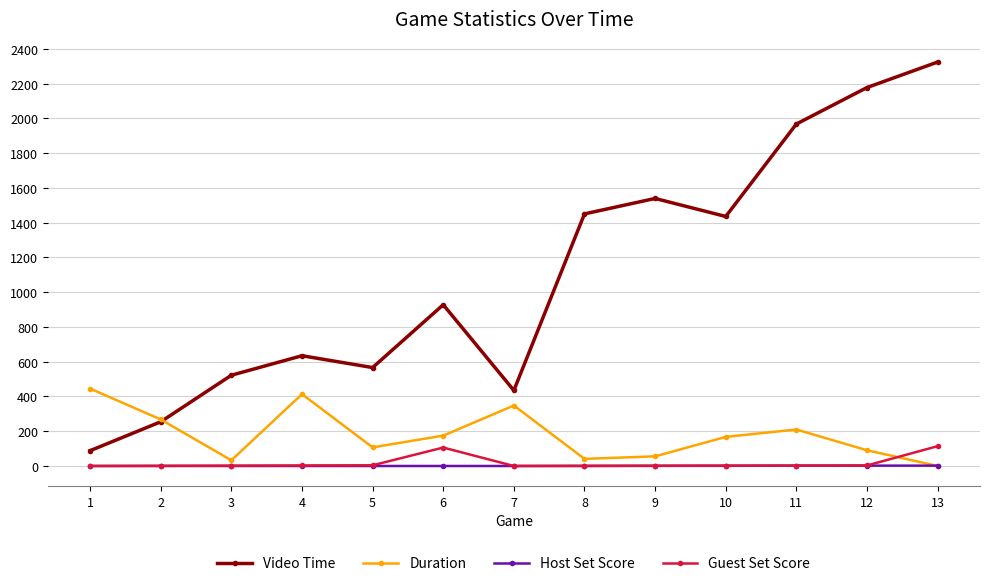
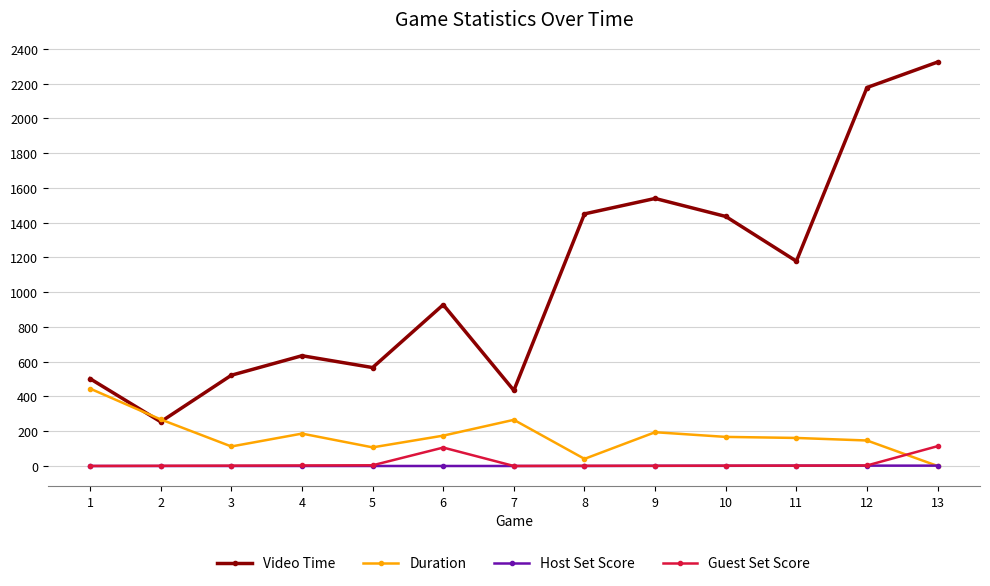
  {
    "Video Time": {
-     "1": 90,
+     "1": 500,
      "3": 520,
      "4": 630,
      "5": 570,
      "6": 930,
      "7": 430,
      "8": 1450,
      "9": 1540,
      "10": 1440,
-     "11": 1970,
+     "11": 1180,
      "12": 2180,
      "13": 2320
    },
    "Duration": {
      "1": 450,
-     "3": 30,
-     "4": 410,
+     "3": 110,
+     "4": 190,
      "5": 110,
      "6": 170,
-     "7": 350,
+     "7": 270,
      "8": 40,
-     "9": 60,
+     "9": 190,
      "10": 170,
-     "11": 210,
-     "12": 90
+     "11": 160,
+     "12": 150
    },
    "Host Set Score": {
      "6": 0
    },
    "Guest Set Score": {
      "6": 110,
      "13": 110
    }
  }
